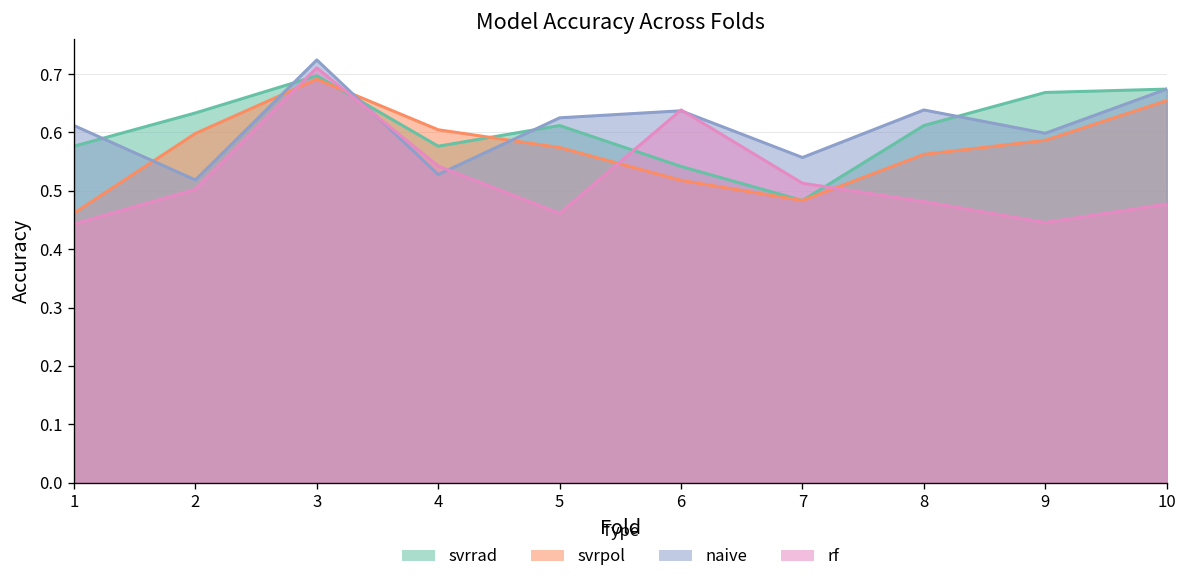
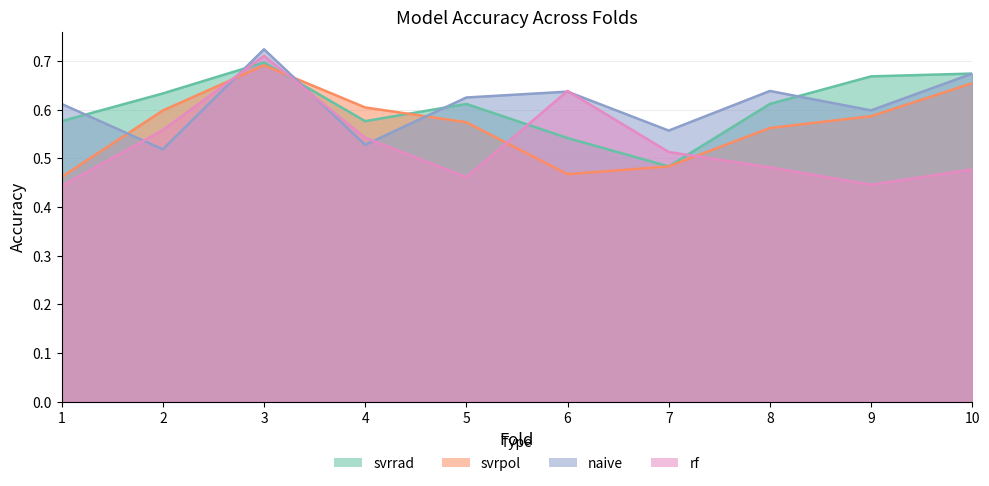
  {
    "svrpol": {
      "1": 0.46,
      "2": 0.60,
      "3": 0.69,
      "4": 0.60,
      "5": 0.57,
-     "6": 0.52,
+     "6": 0.47,
      "8": 0.56,
      "9": 0.59,
      "10": 0.65
    },
    "rf": {
      "1": 0.44,
-     "2": 0.50,
+     "2": 0.56,
      "3": 0.71,
      "4": 0.54,
      "5": 0.46,
      "7": 0.51,
      "8": 0.48,
      "9": 0.45,
      "10": 0.48
    }
  }
